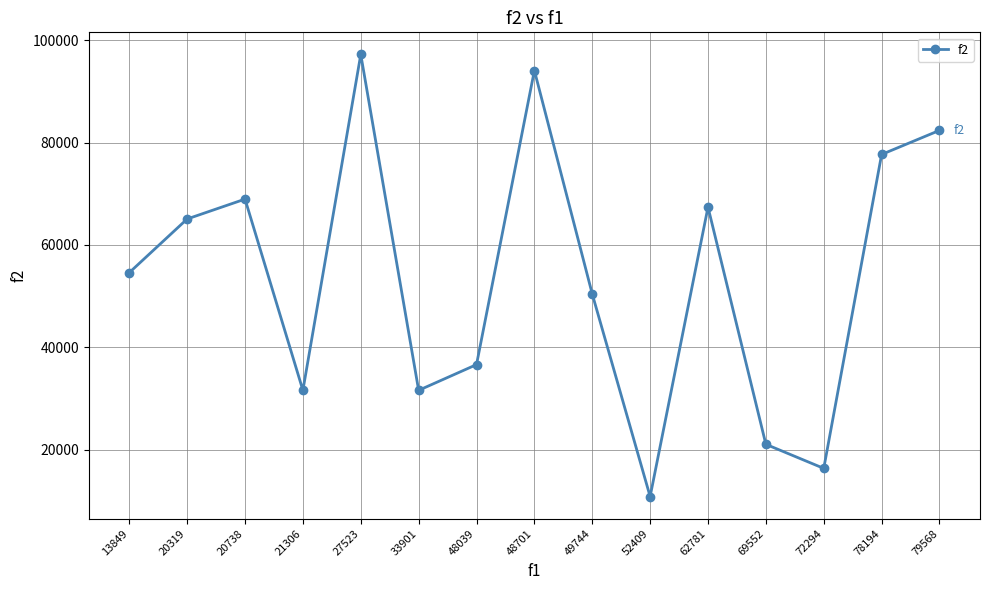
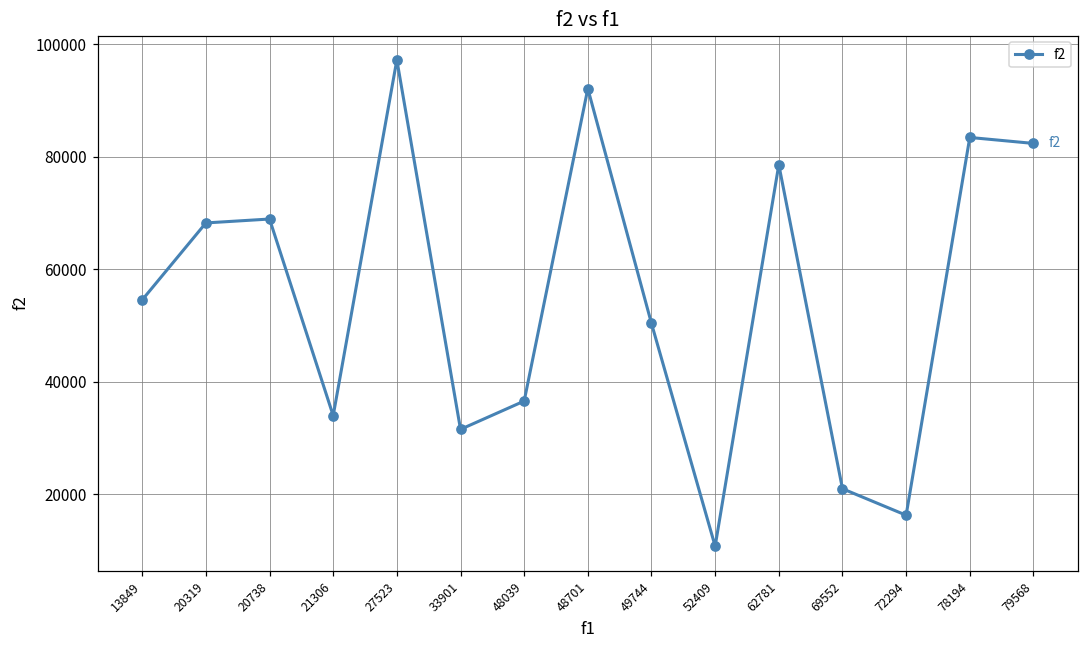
  {
    "13849": 55000,
-   "20319": 65000,
+   "20319": 68000,
    "20738": 69000,
-   "21306": 32000,
+   "21306": 34000,
    "27523": 97000,
    "33901": 32000,
    "48039": 37000,
-   "48701": 94000,
+   "48701": 92000,
    "49744": 50000,
    "52409": 11000,
-   "62781": 67000,
+   "62781": 79000,
    "69552": 21000,
    "72294": 16000,
-   "78194": 78000,
+   "78194": 83000,
    "79568": 82000
  }
